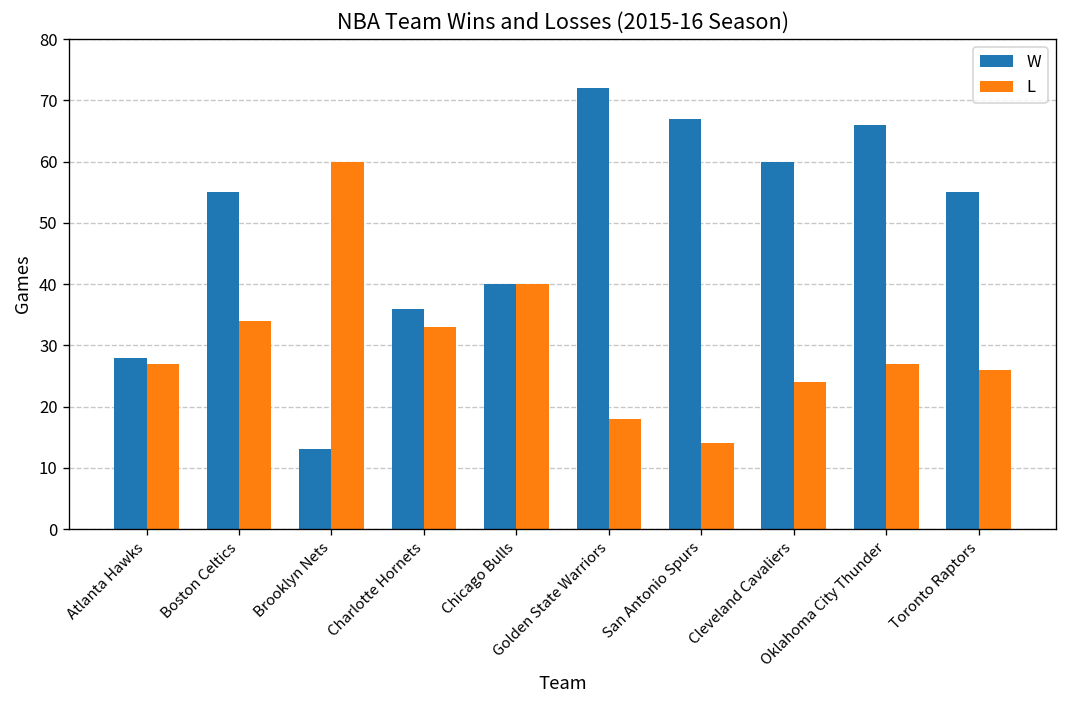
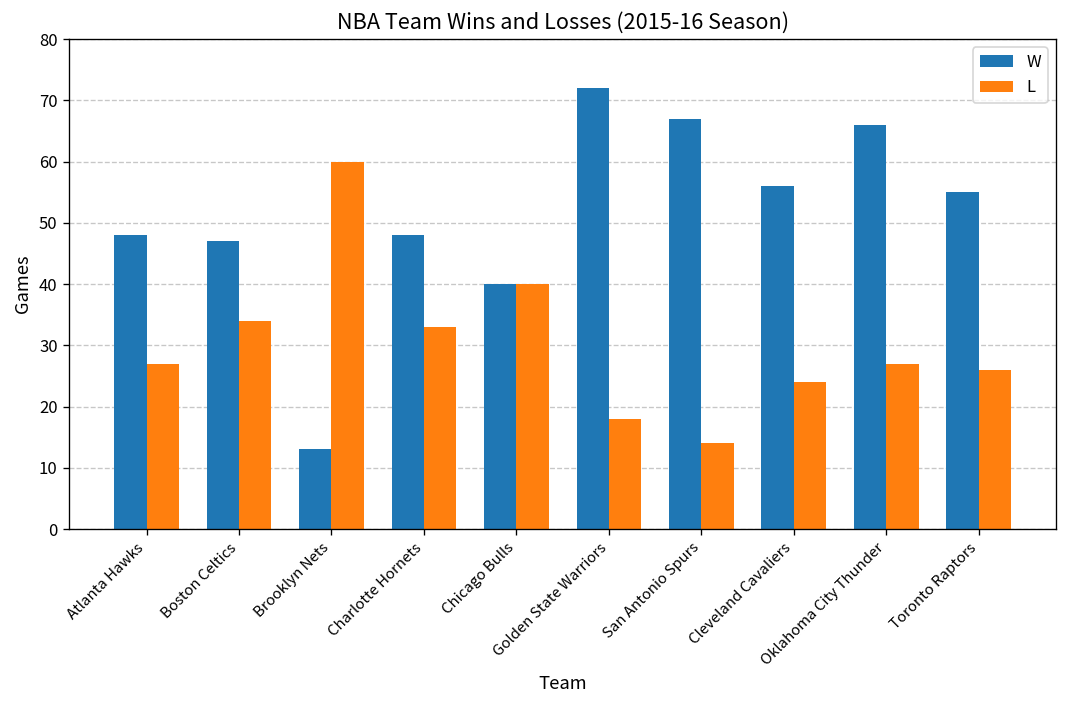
  {
    "W": {
-     "Atlanta Hawks": 28,
-     "Boston Celtics": 55,
+     "Atlanta Hawks": 48,
+     "Boston Celtics": 47,
      "Brooklyn Nets": 13,
-     "Charlotte Hornets": 36,
+     "Charlotte Hornets": 48,
      "Chicago Bulls": 40,
      "Golden State Warriors": 72,
      "San Antonio Spurs": 67,
-     "Cleveland Cavaliers": 60,
+     "Cleveland Cavaliers": 56,
      "Oklahoma City Thunder": 66,
      "Toronto Raptors": 55
    },
    "L": {
      "Atlanta Hawks": 27,
      "Boston Celtics": 34,
      "Brooklyn Nets": 60,
      "Charlotte Hornets": 33,
      "Chicago Bulls": 40,
      "Golden State Warriors": 18,
      "San Antonio Spurs": 14,
      "Cleveland Cavaliers": 24,
      "Oklahoma City Thunder": 27,
      "Toronto Raptors": 26
    }
  }
